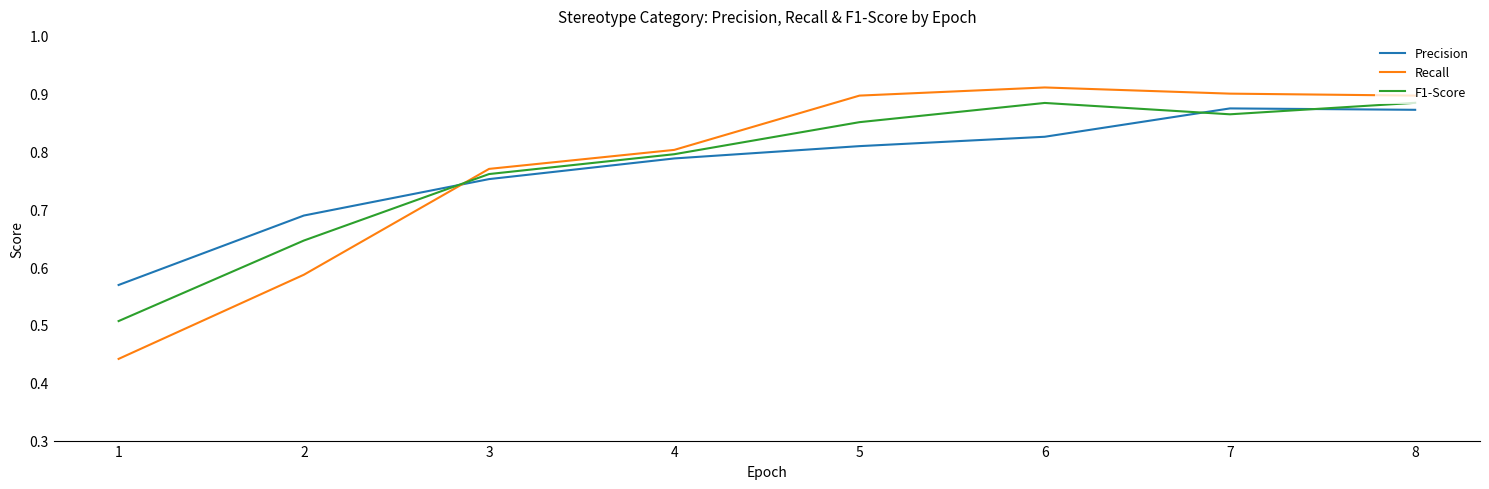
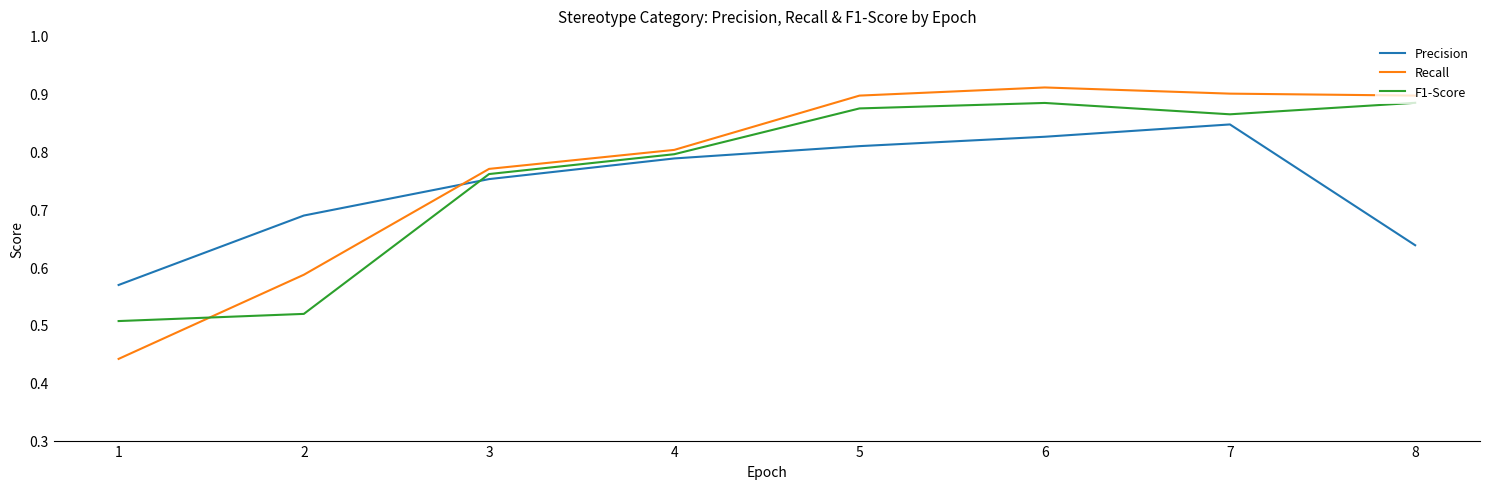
  {
    "Precision": {
      "1": 0.57,
      "2": 0.69,
      "3": 0.75,
      "4": 0.79,
      "5": 0.81,
      "6": 0.83,
-     "7": 0.87,
-     "8": 0.87
+     "7": 0.85,
+     "8": 0.64
    },
    "Recall": {
      "1": 0.44,
      "2": 0.59,
      "3": 0.77,
      "4": 0.80,
      "5": 0.90,
      "6": 0.91,
      "7": 0.90
    },
    "F1-Score": {
      "1": 0.51,
-     "2": 0.65,
+     "2": 0.52,
      "3": 0.76,
      "4": 0.80,
-     "5": 0.85,
+     "5": 0.87,
      "6": 0.88,
      "7": 0.86
    }
  }
